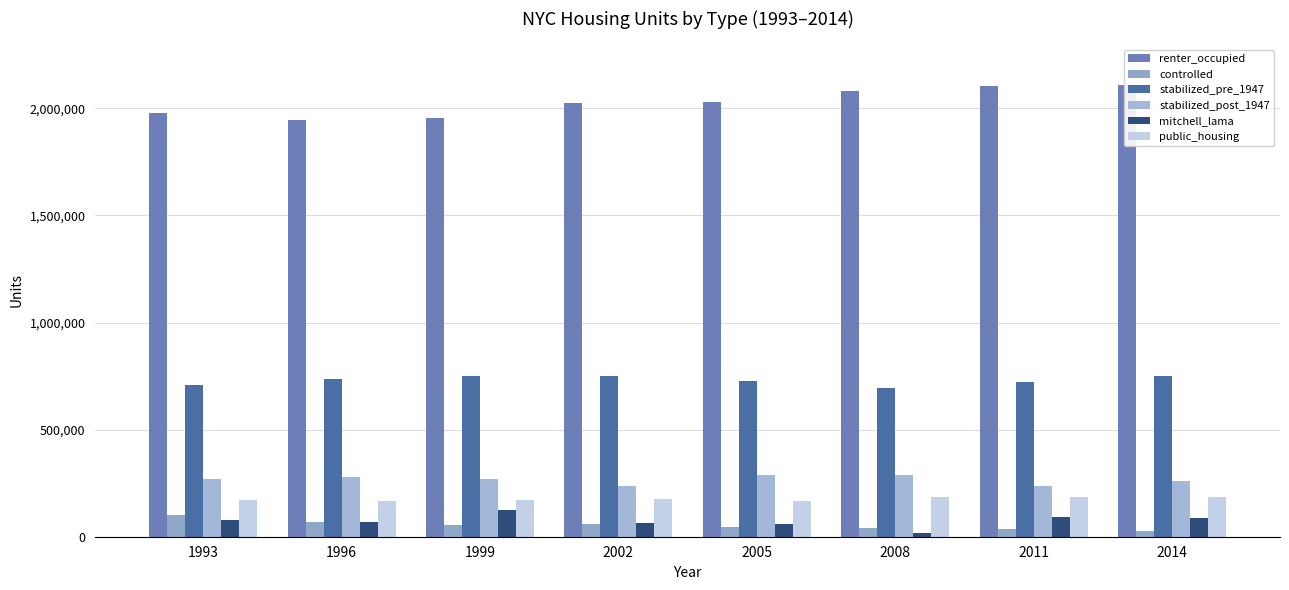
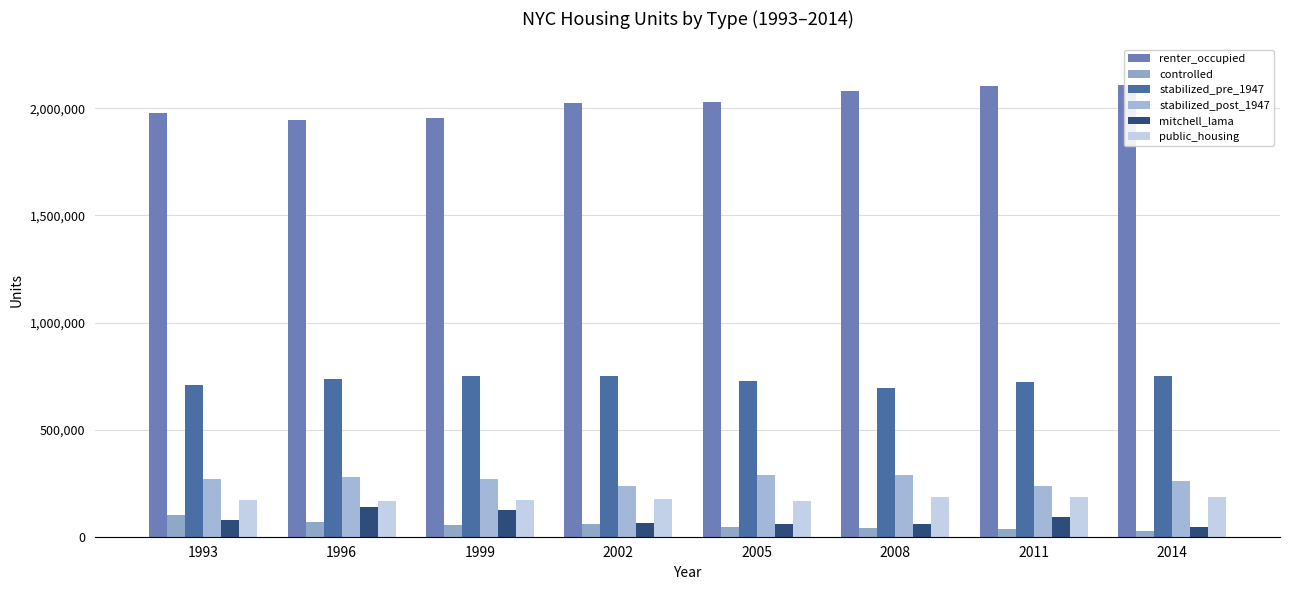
  {
    "mitchell_lama": {
      "1993": "80,000",
-     "1996": "70,000",
+     "1996": "140,000",
      "1999": "120,000",
      "2002": "60,000",
      "2005": "60,000",
-     "2008": "20,000",
+     "2008": "60,000",
      "2011": "90,000",
-     "2014": "90,000"
+     "2014": "50,000"
    }
  }
